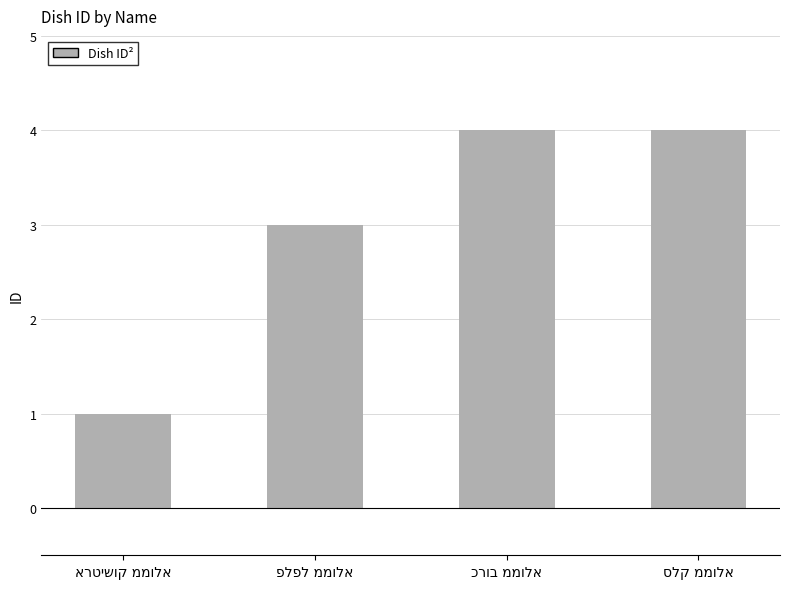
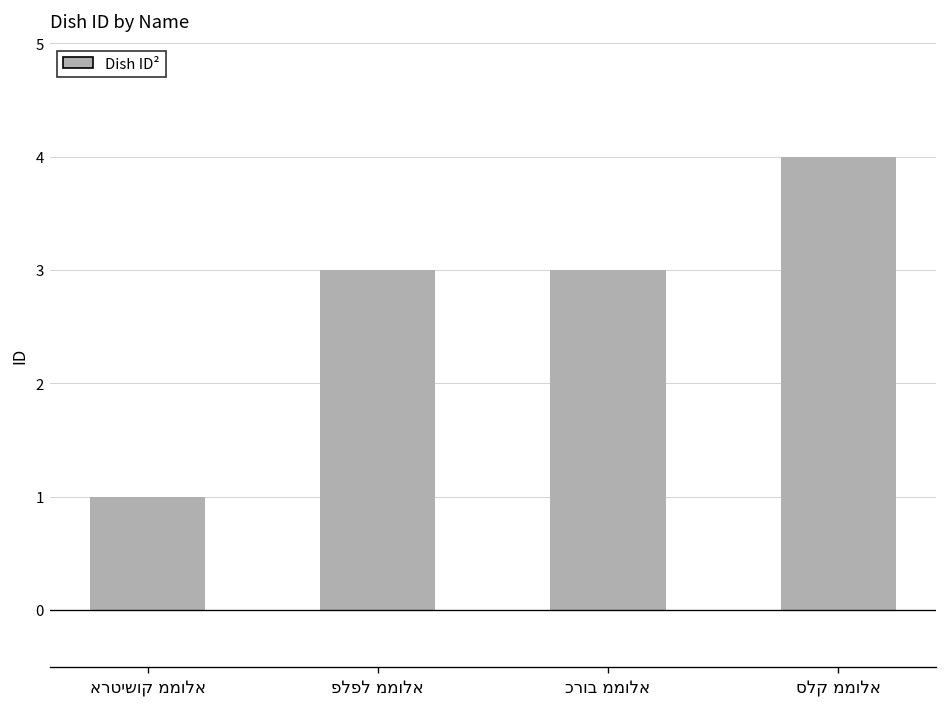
  {
    "ארטישוק ממולא": 1,
    "פלפל ממולא": 3,
-   "כרוב ממולא": 4,
+   "כרוב ממולא": 3,
    "סלק ממולא": 4
  }
